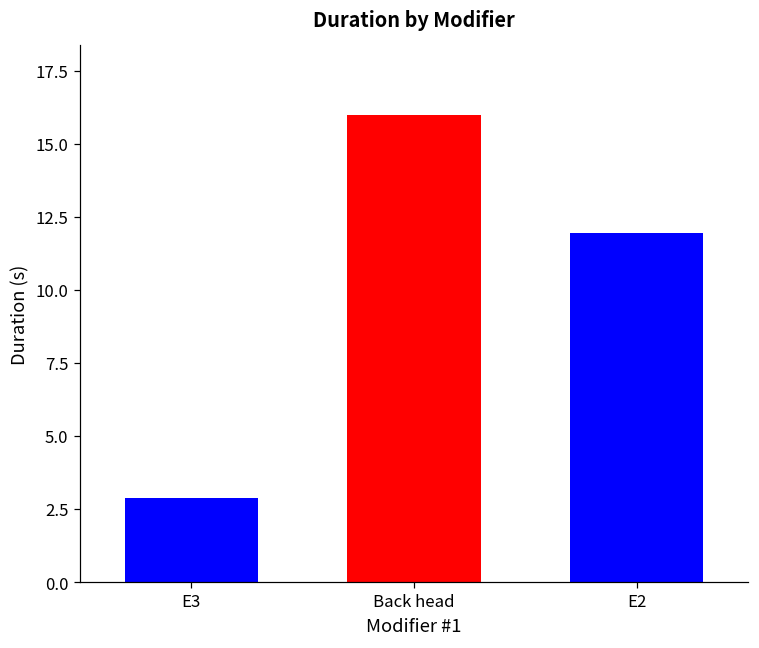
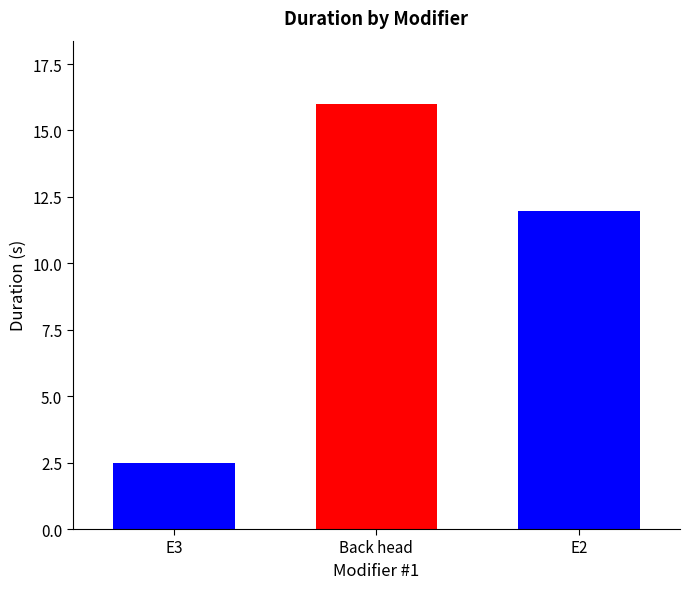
  {
-   "E3": 2.9,
+   "E3": 2.5,
    "Back head": 16.0,
    "E2": 12.0
  }
